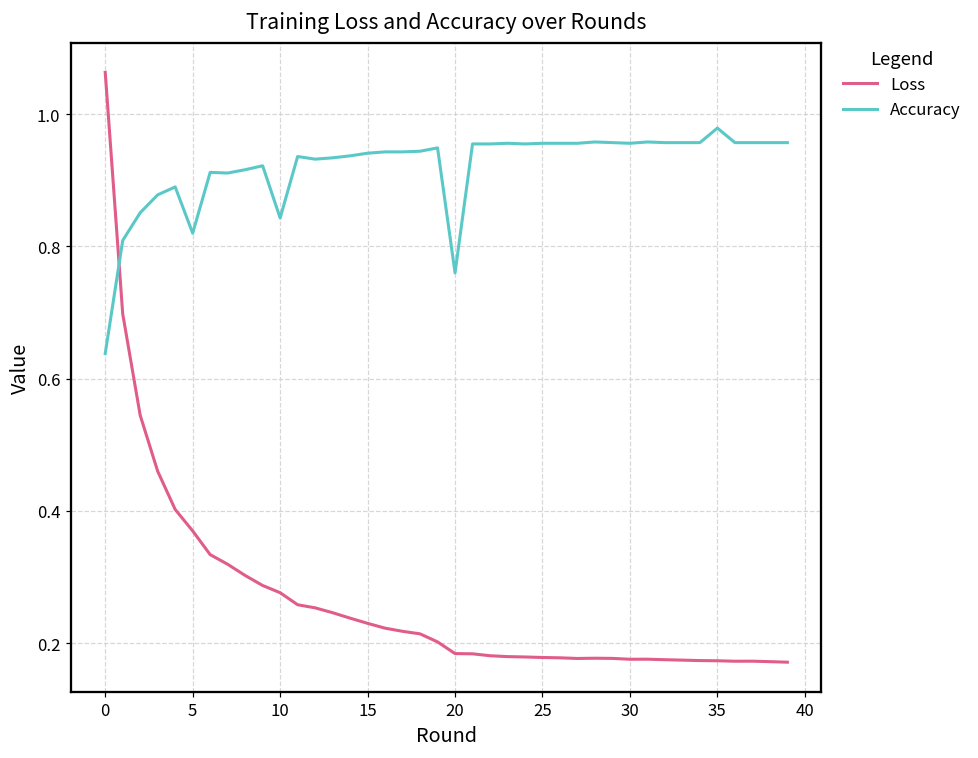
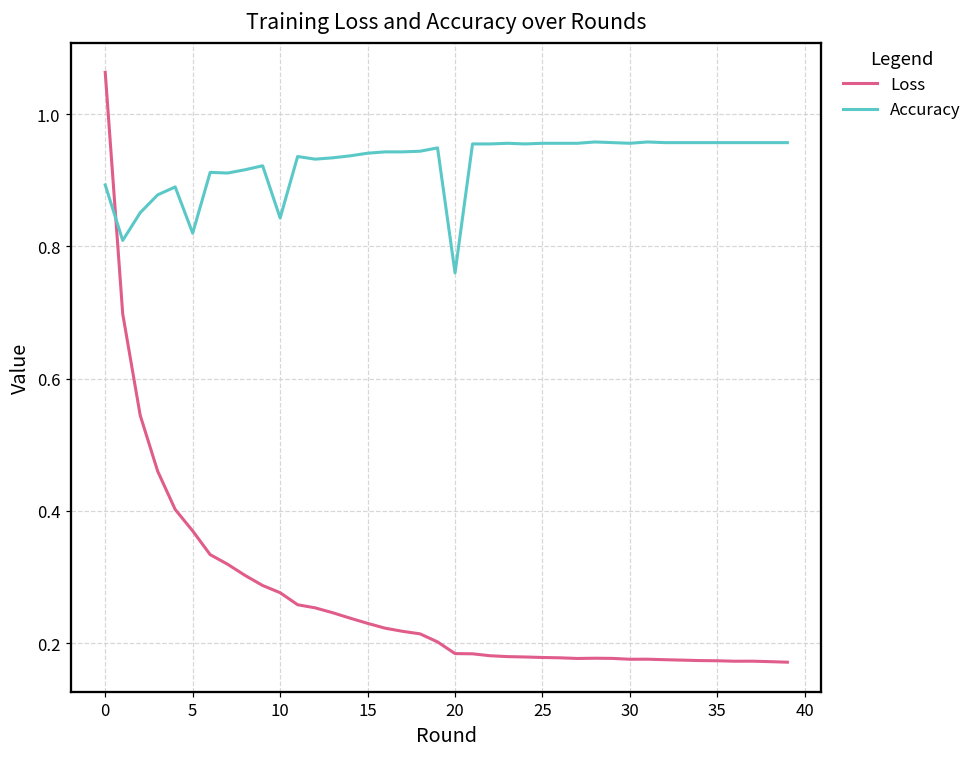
  {
    "Loss": {
      "0": 1.06,
      "5": 0.37,
      "10": 0.28,
      "15": 0.23,
      "20": 0.18,
      "25": 0.18,
      "30": 0.18,
      "35": 0.17
    },
    "Accuracy": {
-     "0": 0.64,
+     "0": 0.89,
      "5": 0.82,
      "10": 0.84,
      "15": 0.94,
      "20": 0.76,
      "25": 0.96,
      "30": 0.96,
-     "35": 0.98
+     "35": 0.96
    }
  }
